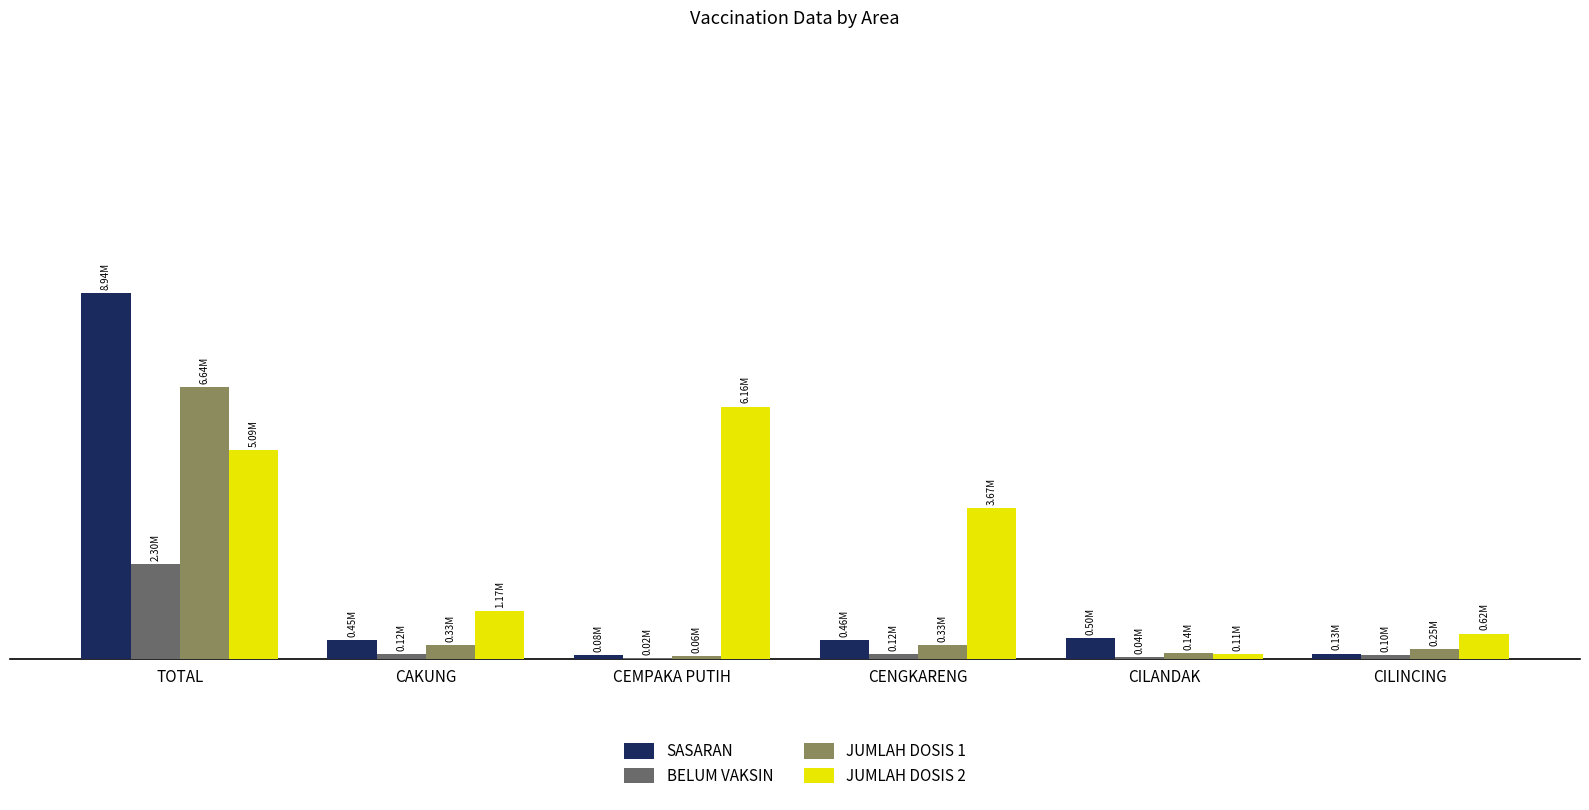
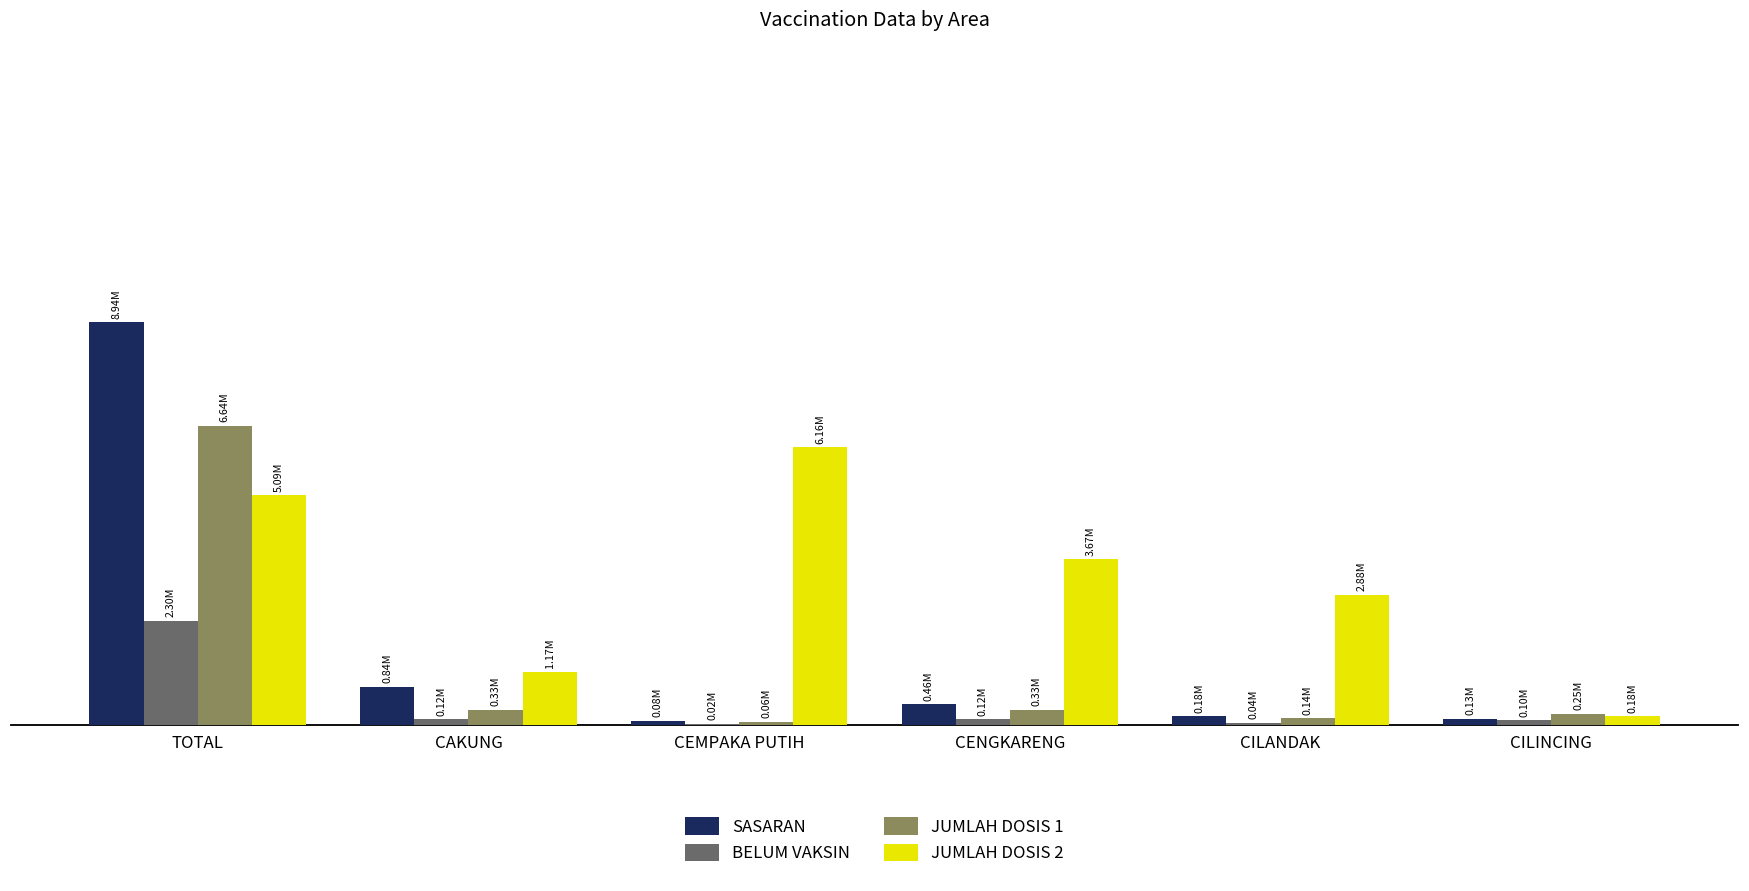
  {
    "SASARAN": {
      "TOTAL": "8.94M",
-     "CAKUNG": "0.45M",
+     "CAKUNG": "0.84M",
      "CEMPAKA PUTIH": "0.08M",
      "CENGKARENG": "0.46M",
-     "CILANDAK": "0.50M",
+     "CILANDAK": "0.18M",
      "CILINCING": "0.13M"
    },
    "JUMLAH DOSIS 2": {
      "TOTAL": "5.09M",
      "CAKUNG": "1.17M",
      "CEMPAKA PUTIH": "6.16M",
      "CENGKARENG": "3.67M",
-     "CILANDAK": "0.11M",
-     "CILINCING": "0.62M"
+     "CILANDAK": "2.88M",
+     "CILINCING": "0.18M"
    }
  }
